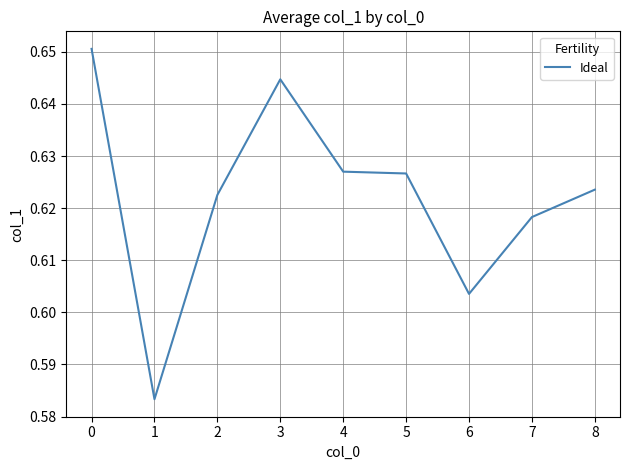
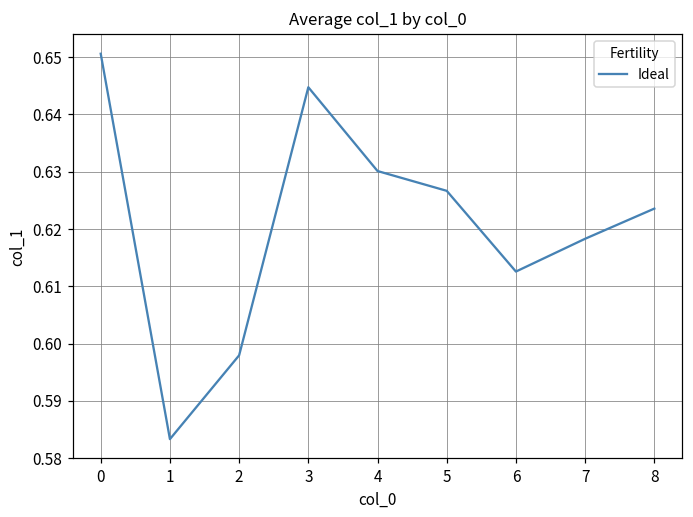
  {
    "0": 0.651,
    "1": 0.583,
-   "2": 0.623,
+   "2": 0.598,
    "3": 0.645,
-   "4": 0.627,
+   "4": 0.630,
    "5": 0.627,
-   "6": 0.604,
+   "6": 0.613,
    "7": 0.618,
    "8": 0.624
  }
